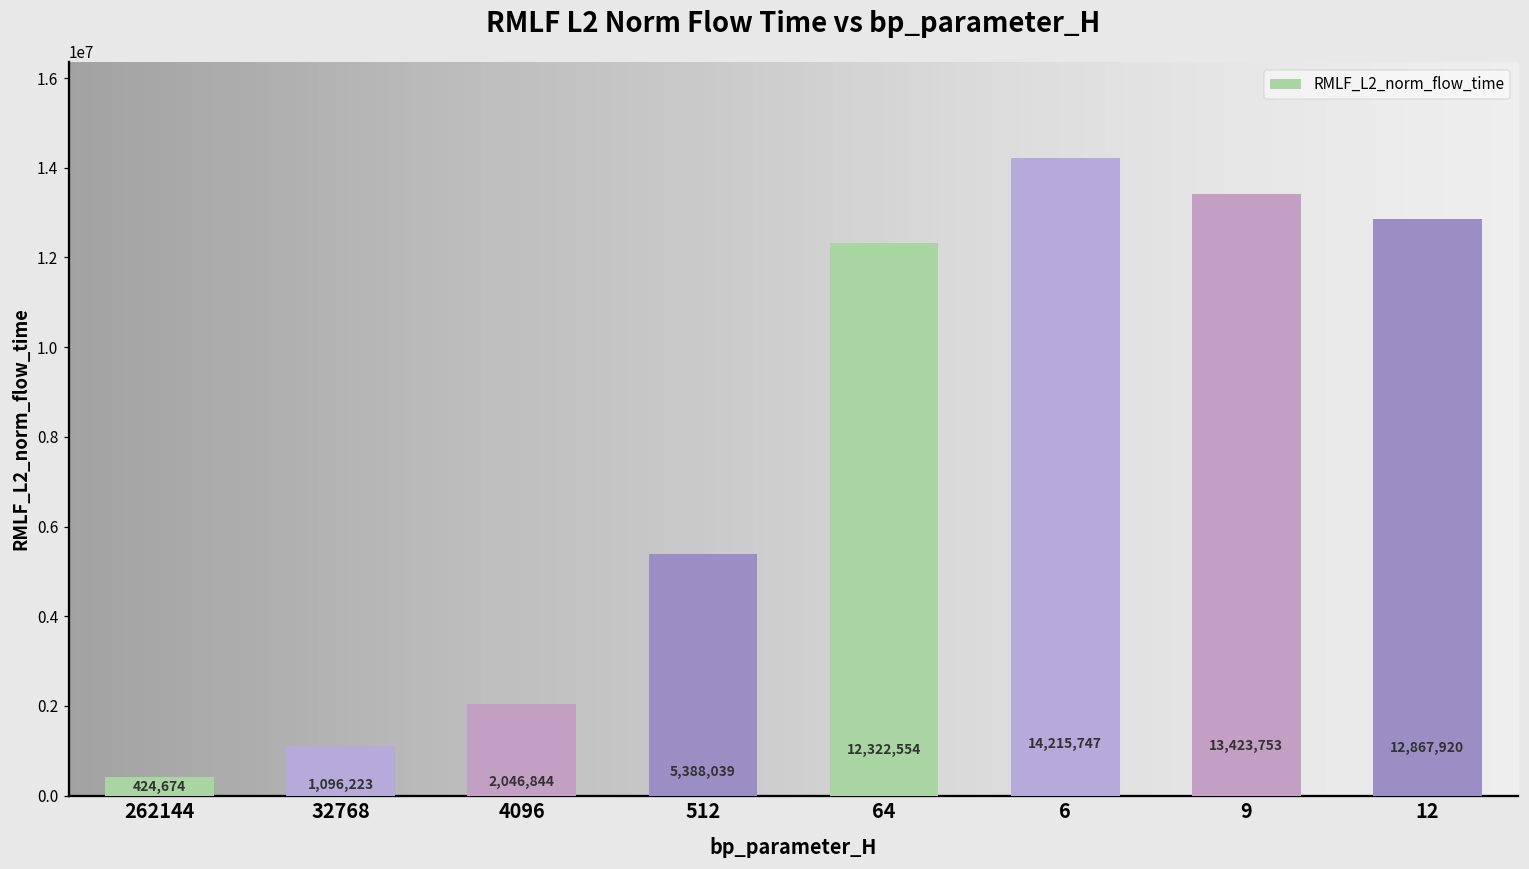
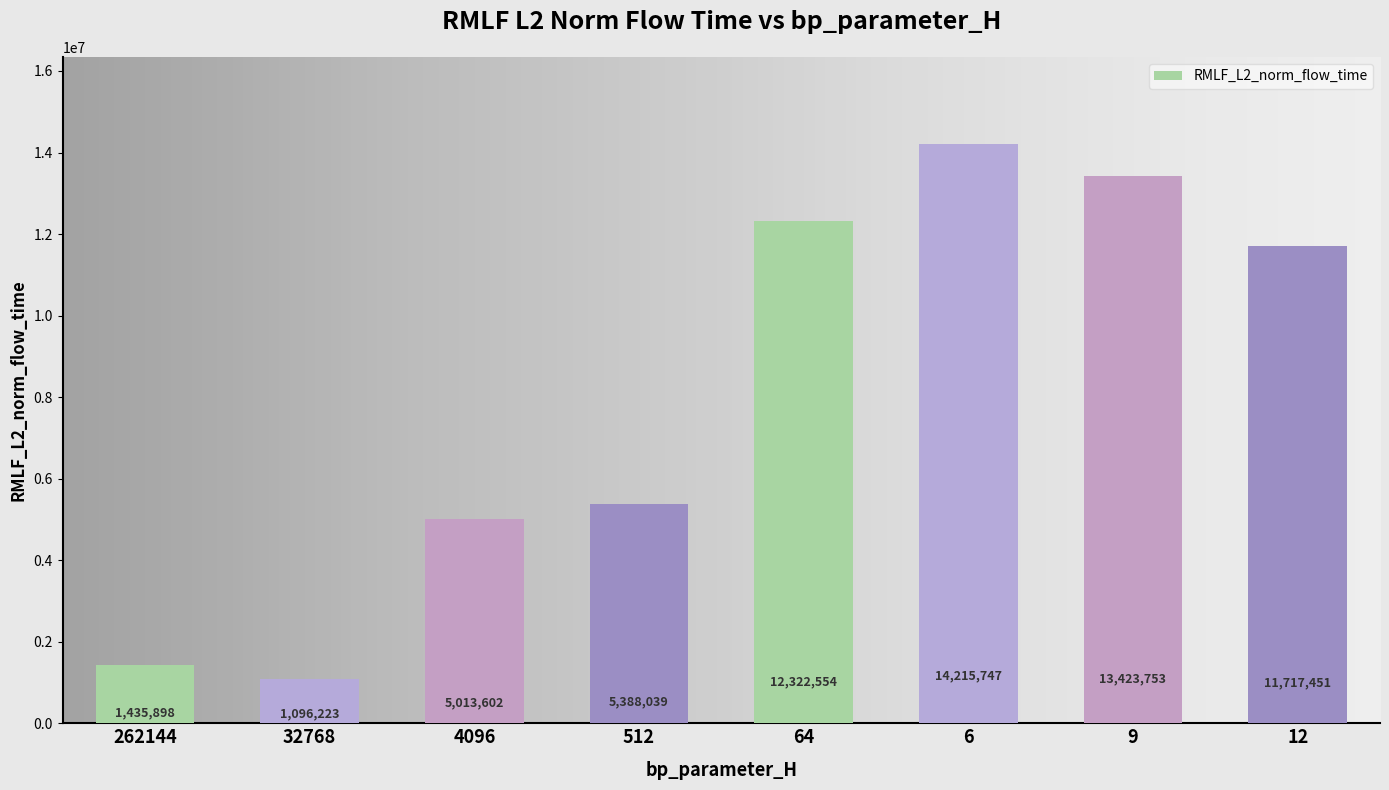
  {
-   "262144": "424,674",
+   "262144": "1,435,898",
    "32768": "1,096,223",
-   "4096": "2,046,844",
+   "4096": "5,013,602",
    "512": "5,388,039",
    "64": "12,322,554",
    "6": "14,215,747",
    "9": "13,423,753",
-   "12": "12,867,920"
+   "12": "11,717,451"
  }
